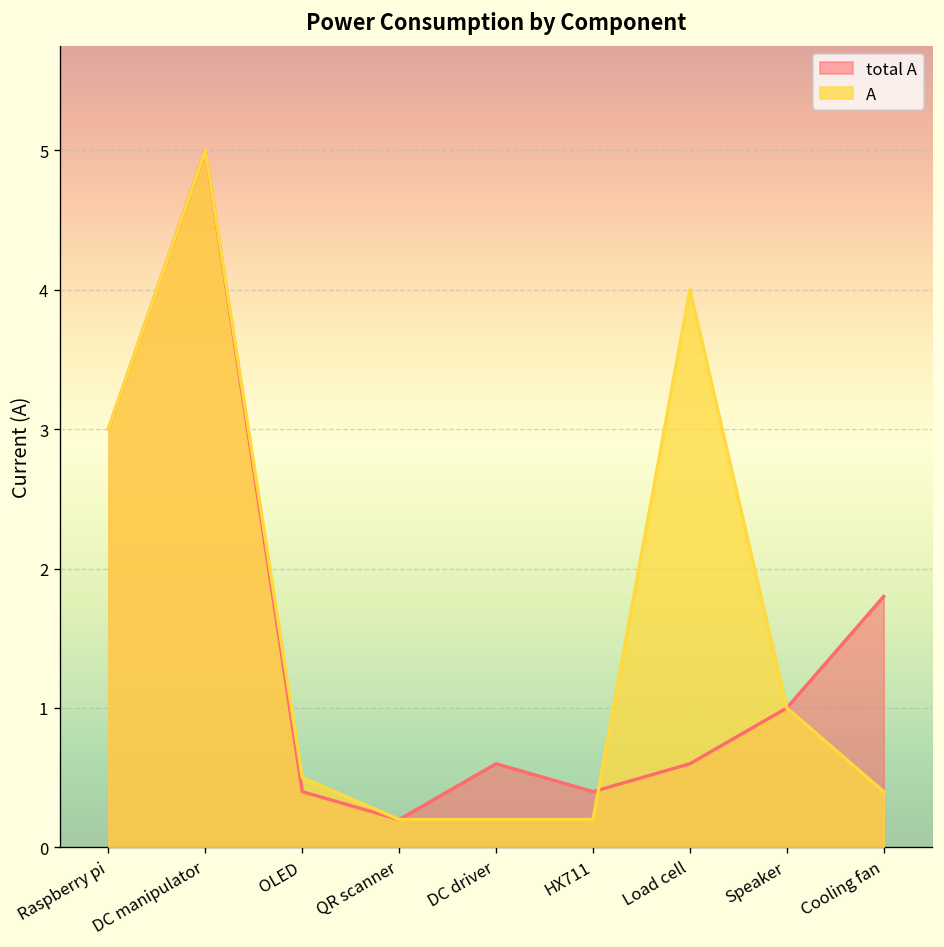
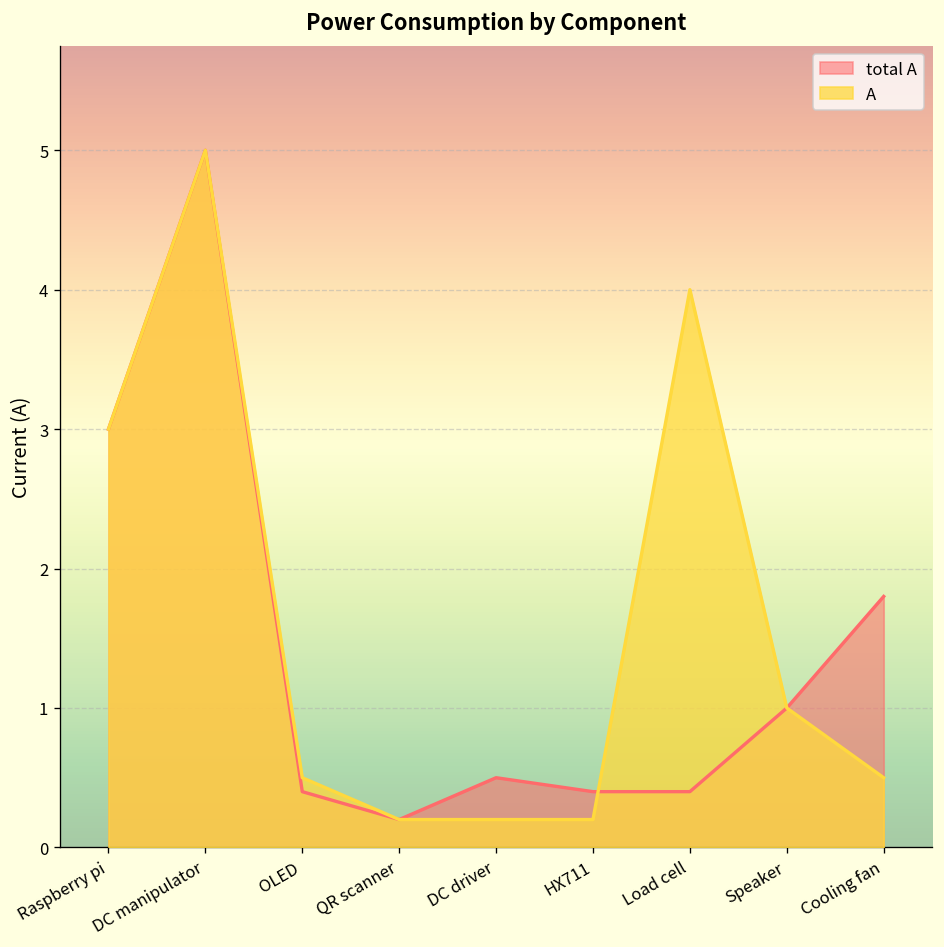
  {
    "total A": {
      "OLED": 0.4,
-     "DC driver": 0.6,
+     "DC driver": 0.5,
      "HX711": 0.4,
-     "Load cell": 0.6,
+     "Load cell": 0.4,
      "Cooling fan": 1.8
    },
    "A": {
      "OLED": 0.5,
      "DC driver": 0.2,
      "HX711": 0.2,
      "Load cell": 4.0,
-     "Cooling fan": 0.4
+     "Cooling fan": 0.5
    }
  }
